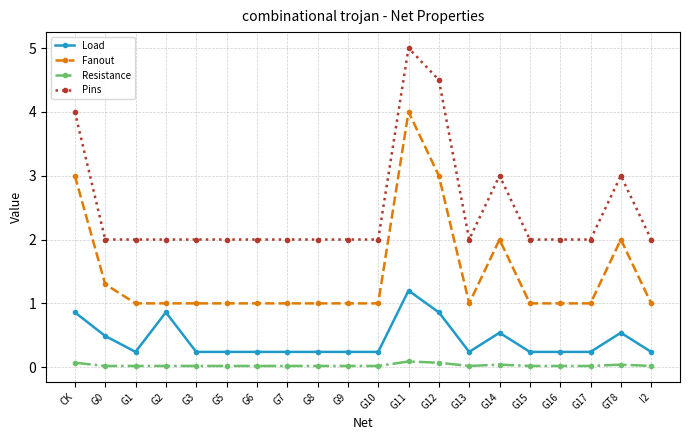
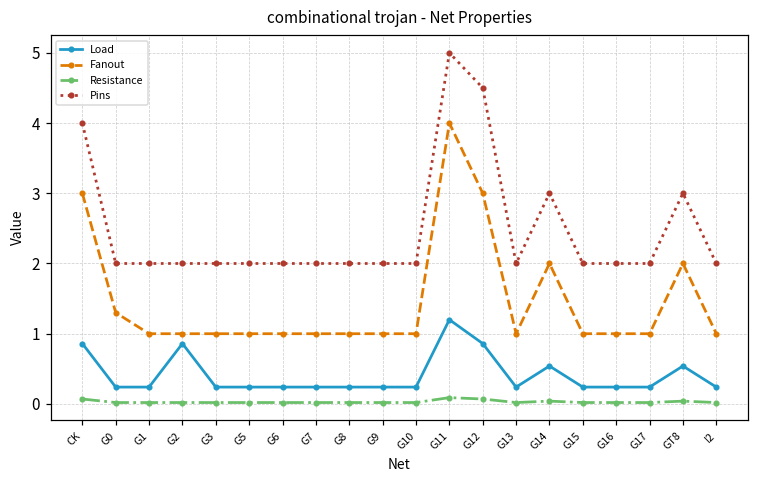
  {
    "Load": {
      "CK": 0.9,
-     "G0": 0.5,
+     "G0": 0.2,
      "G1": 0.2,
      "G2": 0.9,
      "G3": 0.2,
      "G5": 0.2,
      "G6": 0.2,
      "G7": 0.2,
      "G8": 0.2,
      "G9": 0.2,
      "G10": 0.2,
      "G11": 1.2,
      "G12": 0.9,
      "G13": 0.2,
      "G14": 0.5,
      "G15": 0.2,
      "G16": 0.2,
      "G17": 0.2,
      "GT8": 0.5,
      "I2": 0.2
    },
    "Fanout": {
      "CK": 3.0,
      "G0": 1.3,
      "G1": 1.0,
      "G2": 1.0,
      "G3": 1.0,
      "G5": 1.0,
      "G6": 1.0,
      "G7": 1.0,
      "G8": 1.0,
      "G9": 1.0,
      "G10": 1.0,
      "G11": 4.0,
      "G12": 3.0,
      "G13": 1.0,
      "G14": 2.0,
      "G15": 1.0,
      "G16": 1.0,
      "G17": 1.0,
      "GT8": 2.0,
      "I2": 1.0
    },
    "Resistance": {
      "CK": 0.1,
      "G0": 0.0,
      "G1": 0.0,
      "G2": 0.0,
      "G3": 0.0,
      "G5": 0.0,
      "G6": 0.0,
      "G7": 0.0,
      "G8": 0.0,
      "G9": 0.0,
      "G10": 0.0,
      "G11": 0.1,
      "G12": 0.1,
      "G13": 0.0,
      "G14": 0.0,
      "G15": 0.0,
      "G16": 0.0,
      "G17": 0.0,
      "GT8": 0.0,
      "I2": 0.0
    },
    "Pins": {
      "CK": 4.0,
      "G0": 2.0,
      "G1": 2.0,
      "G2": 2.0,
      "G3": 2.0,
      "G5": 2.0,
      "G6": 2.0,
      "G7": 2.0,
      "G8": 2.0,
      "G9": 2.0,
      "G10": 2.0,
      "G11": 5.0,
      "G12": 4.5,
      "G13": 2.0,
      "G14": 3.0,
      "G15": 2.0,
      "G16": 2.0,
      "G17": 2.0,
      "GT8": 3.0,
      "I2": 2.0
    }
  }
